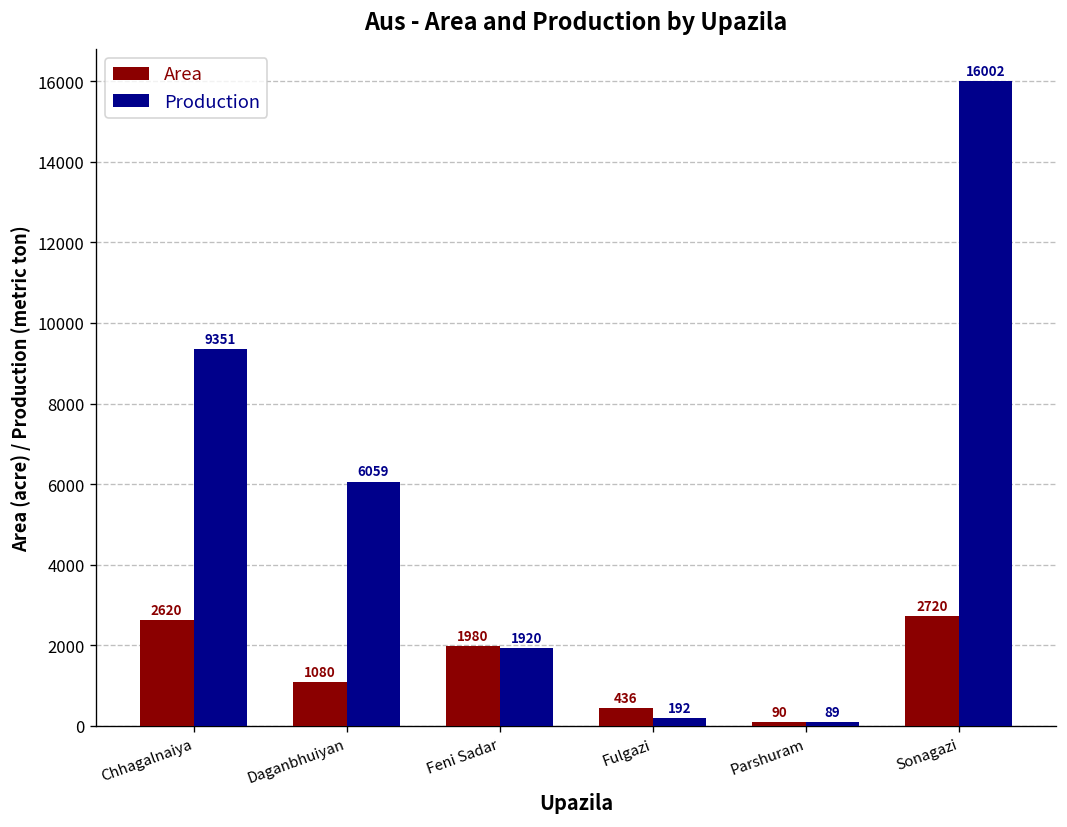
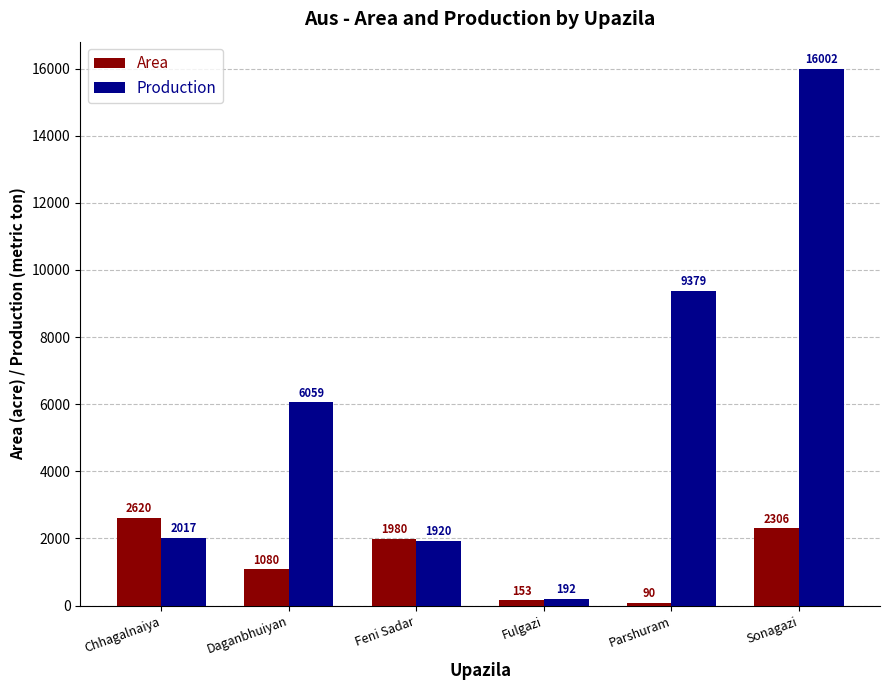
  {
    "Area": {
      "Chhagalnaiya": 2620,
      "Daganbhuiyan": 1080,
      "Feni Sadar": 1980,
-     "Fulgazi": 436,
+     "Fulgazi": 153,
      "Parshuram": 90,
-     "Sonagazi": 2720
+     "Sonagazi": 2306
    },
    "Production": {
-     "Chhagalnaiya": 9351,
+     "Chhagalnaiya": 2017,
      "Daganbhuiyan": 6059,
      "Feni Sadar": 1920,
      "Fulgazi": 192,
-     "Parshuram": 89,
+     "Parshuram": 9379,
      "Sonagazi": 16002
    }
  }
